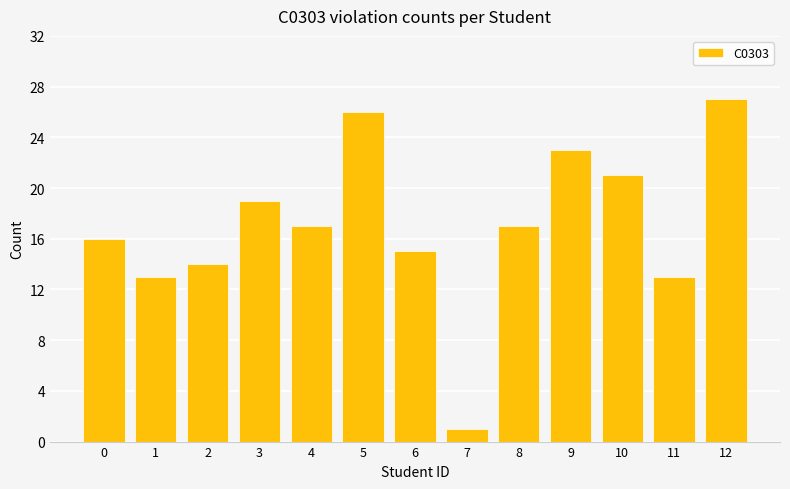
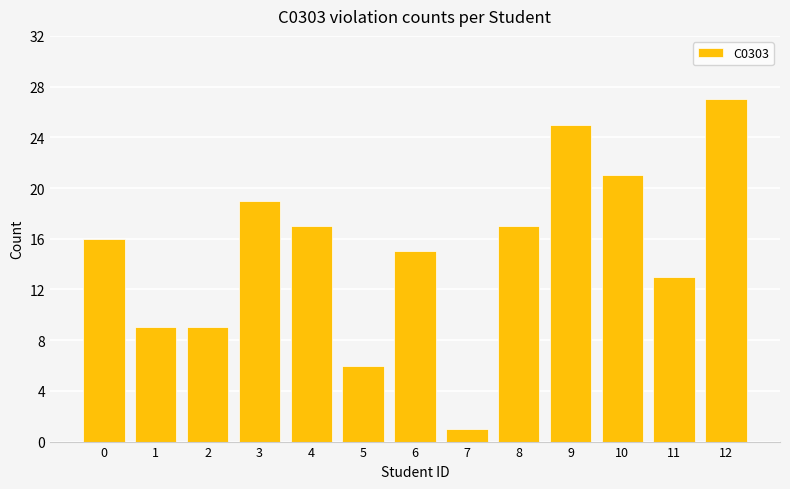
  {
    "0": 16,
-   "1": 13,
-   "2": 14,
+   "1": 9,
+   "2": 9,
    "3": 19,
    "4": 17,
-   "5": 26,
+   "5": 6,
    "6": 15,
    "7": 1,
    "8": 17,
-   "9": 23,
+   "9": 25,
    "10": 21,
    "11": 13,
    "12": 27
  }
